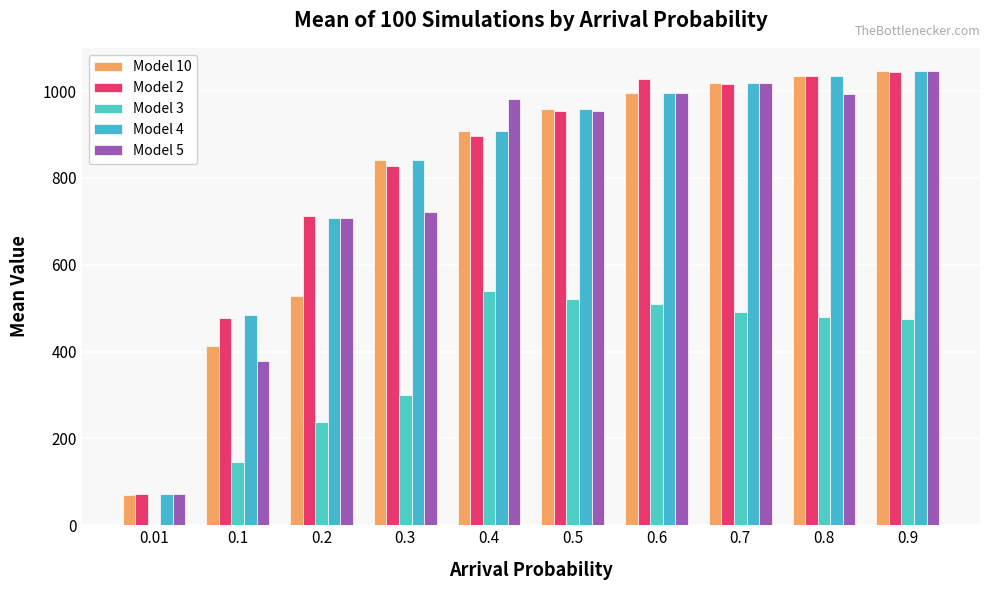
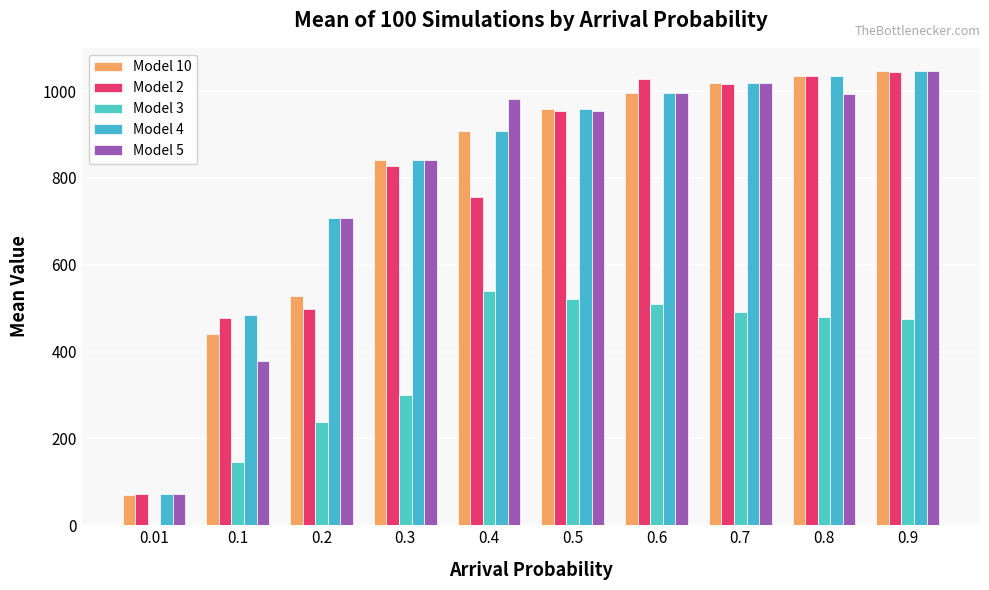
  {
    "Model 10": {
      "0.01": 70,
-     "0.1": 410,
+     "0.1": 440,
      "0.2": 530,
      "0.3": 840,
      "0.4": 910,
      "0.5": 960,
      "0.6": 1000,
      "0.7": 1020,
      "0.8": 1030,
      "0.9": 1050
    },
    "Model 2": {
      "0.01": 70,
      "0.1": 480,
-     "0.2": 710,
+     "0.2": 500,
      "0.3": 830,
-     "0.4": 900,
+     "0.4": 760,
      "0.5": 960,
      "0.6": 1030,
      "0.7": 1020,
      "0.8": 1030,
      "0.9": 1040
    },
    "Model 5": {
      "0.01": 70,
      "0.1": 380,
      "0.2": 710,
-     "0.3": 720,
+     "0.3": 840,
      "0.4": 980,
      "0.5": 950,
      "0.6": 1000,
      "0.7": 1020,
      "0.8": 990,
      "0.9": 1050
    }
  }
